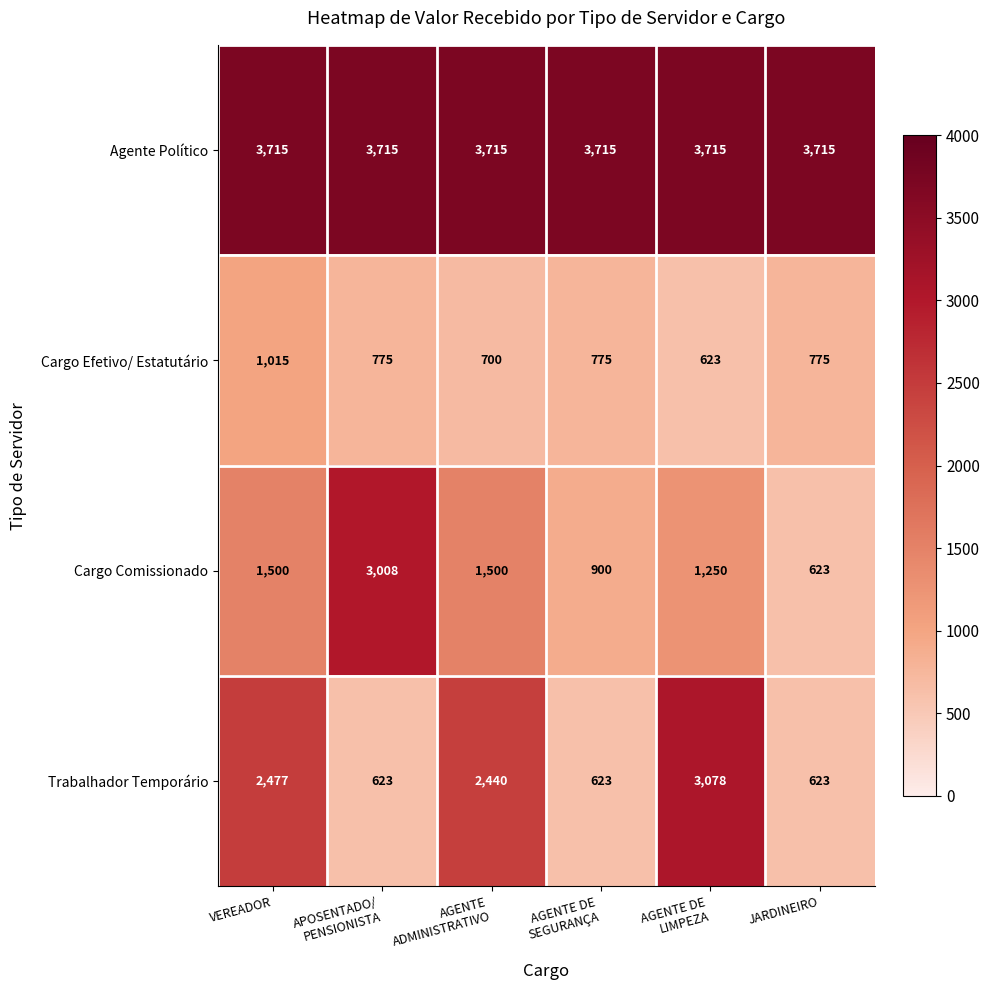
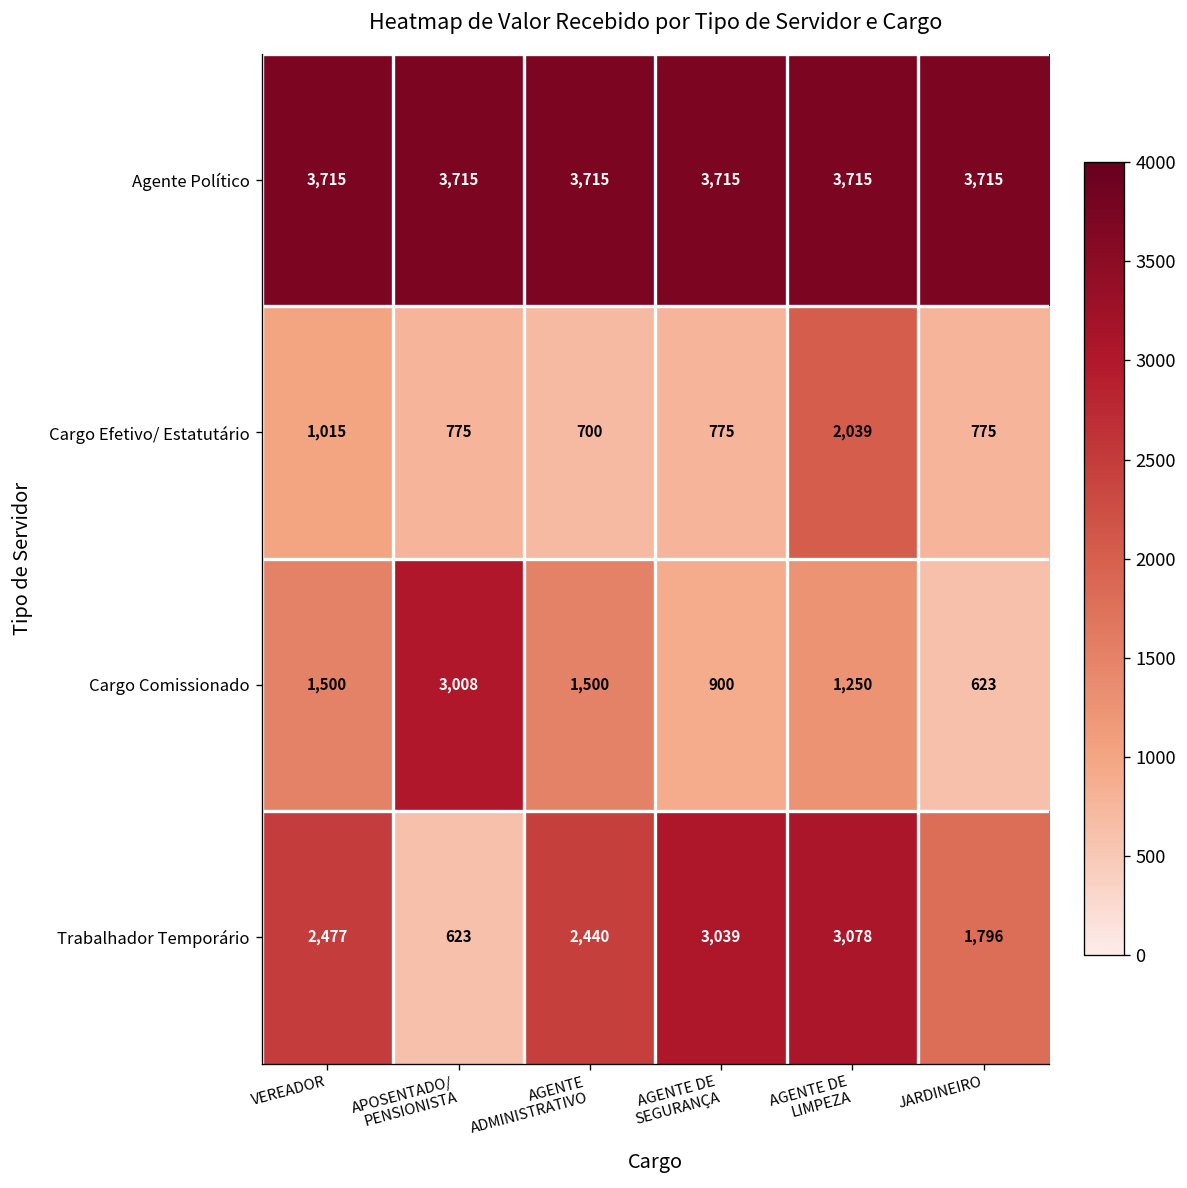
  {
    "Agente Político": {
      "VEREADOR": "3,715",
      "APOSENTADO/ PENSIONISTA": "3,715",
      "AGENTE ADMINISTRATIVO": "3,715",
      "AGENTE DE SEGURANÇA": "3,715",
      "AGENTE DE LIMPEZA": "3,715",
      "JARDINEIRO": "3,715"
    },
    "Cargo Efetivo/ Estatutário": {
      "VEREADOR": "1,015",
      "APOSENTADO/ PENSIONISTA": "775",
      "AGENTE ADMINISTRATIVO": "700",
      "AGENTE DE SEGURANÇA": "775",
-     "AGENTE DE LIMPEZA": "623",
+     "AGENTE DE LIMPEZA": "2,039",
      "JARDINEIRO": "775"
    },
    "Cargo Comissionado": {
      "VEREADOR": "1,500",
      "APOSENTADO/ PENSIONISTA": "3,008",
      "AGENTE ADMINISTRATIVO": "1,500",
      "AGENTE DE SEGURANÇA": "900",
      "AGENTE DE LIMPEZA": "1,250",
      "JARDINEIRO": "623"
    },
    "Trabalhador Temporário": {
      "VEREADOR": "2,477",
      "APOSENTADO/ PENSIONISTA": "623",
      "AGENTE ADMINISTRATIVO": "2,440",
-     "AGENTE DE SEGURANÇA": "623",
+     "AGENTE DE SEGURANÇA": "3,039",
      "AGENTE DE LIMPEZA": "3,078",
-     "JARDINEIRO": "623"
+     "JARDINEIRO": "1,796"
    }
  }
